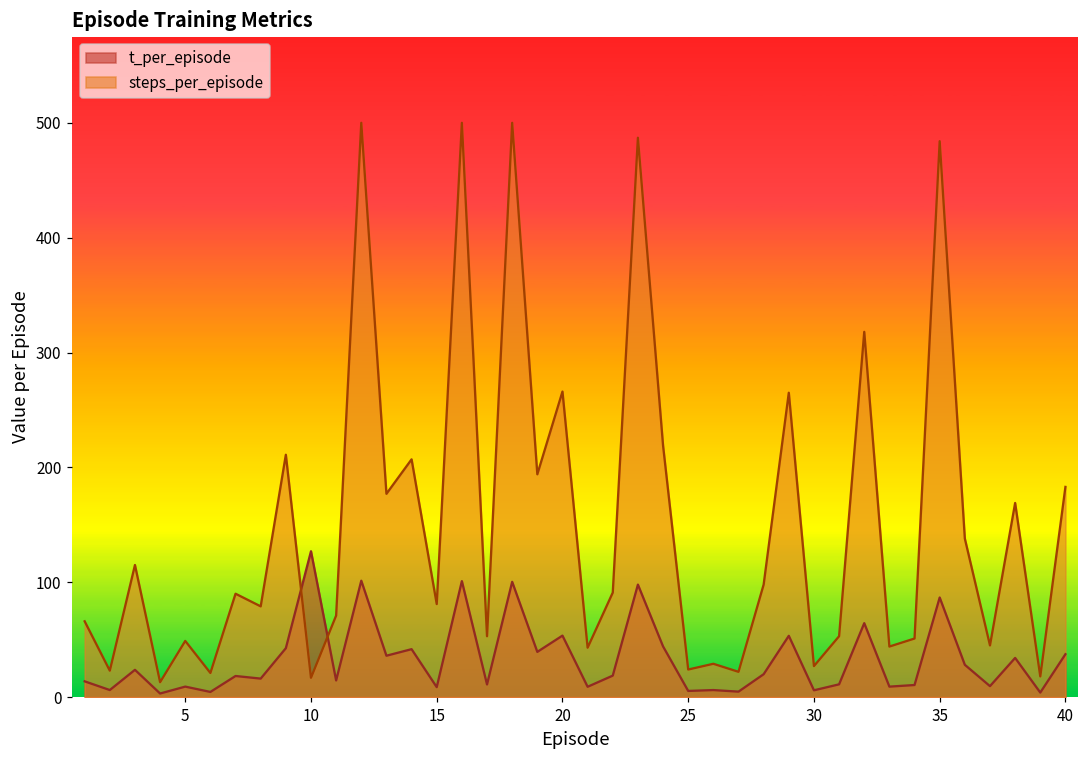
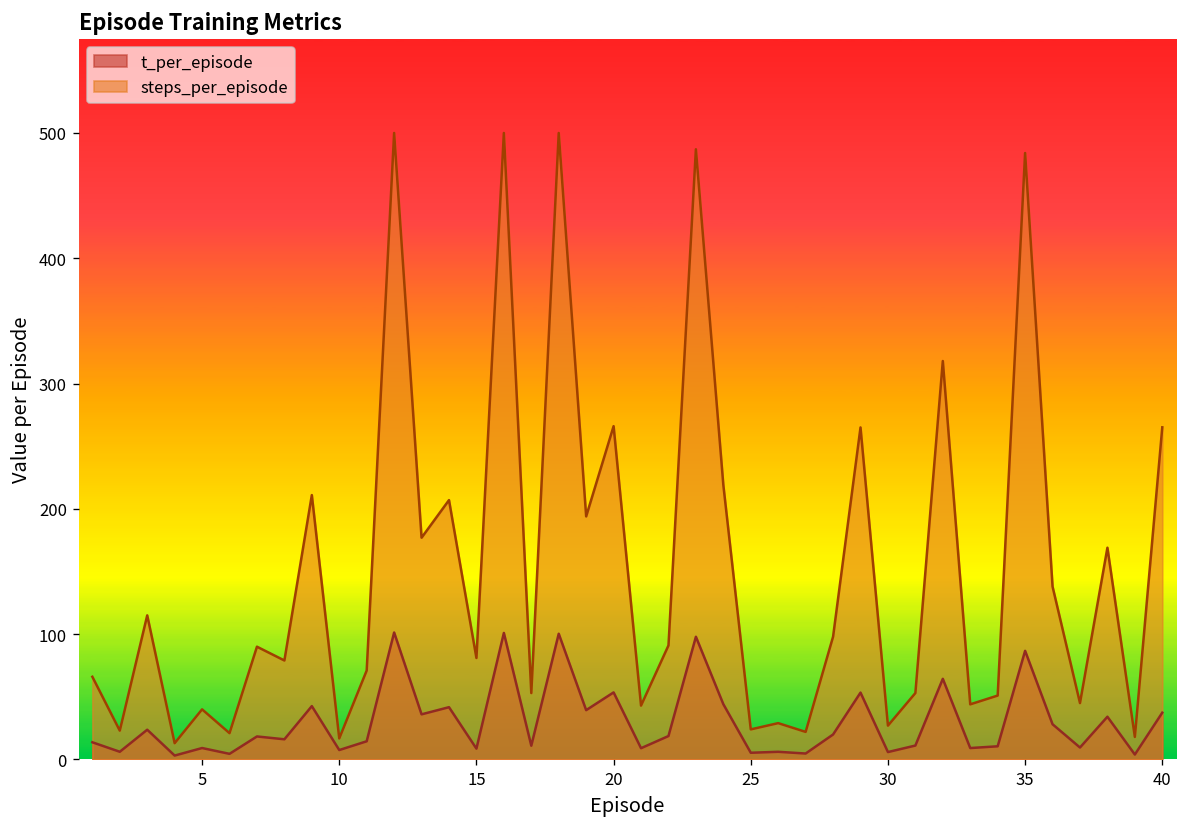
  {
    "t_per_episode": {
      "5": 9,
-     "10": 127,
+     "10": 8,
      "15": 9,
      "20": 54,
      "25": 5,
      "30": 6,
      "35": 87,
      "40": 37
    },
    "steps_per_episode": {
-     "5": 49,
+     "5": 40,
      "10": 17,
      "15": 81,
      "20": 266,
      "25": 24,
      "30": 27,
      "35": 484,
-     "40": 183
+     "40": 265
    }
  }
